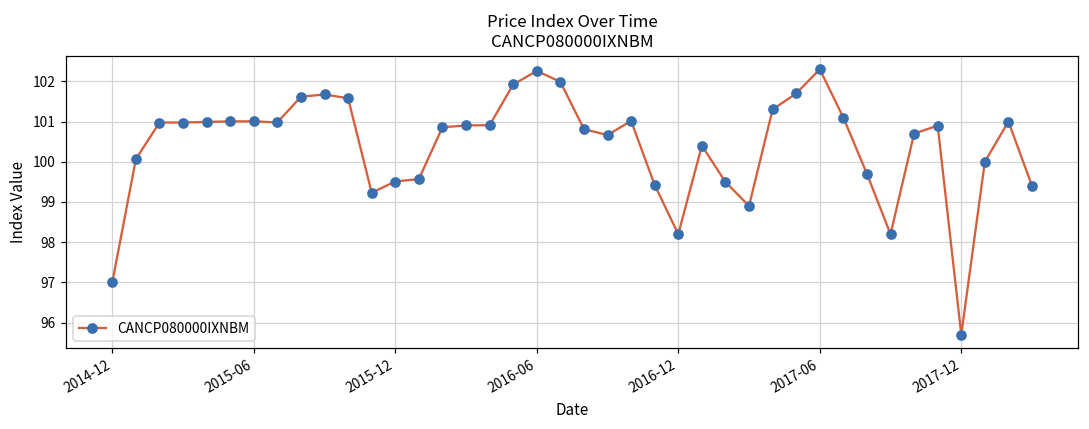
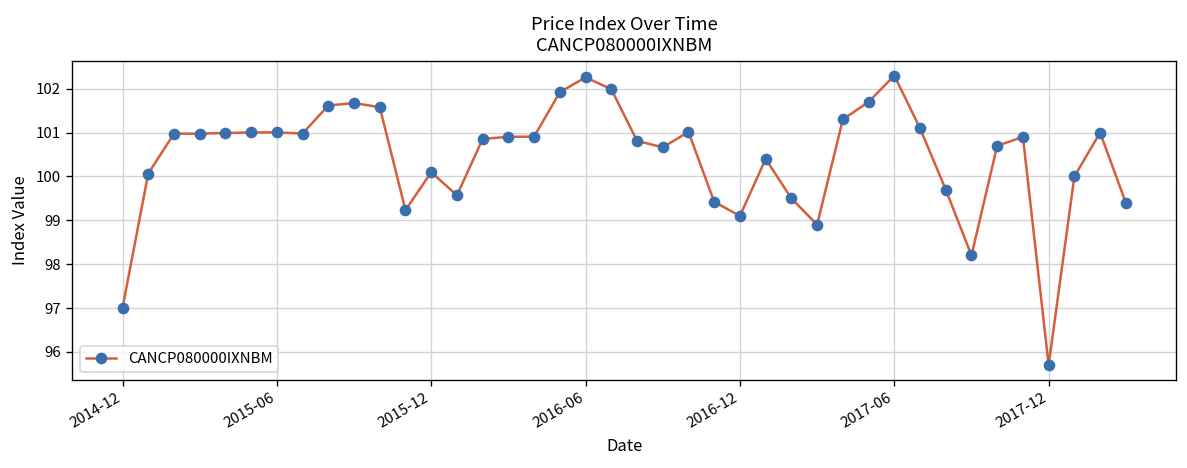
  {
    "2014-12": 97.0,
    "2015-06": 101.0,
-   "2015-12": 99.5,
+   "2015-12": 100.1,
    "2016-06": 102.3,
-   "2016-12": 98.2,
+   "2016-12": 99.1,
    "2017-06": 102.3,
    "2017-12": 95.7
  }
